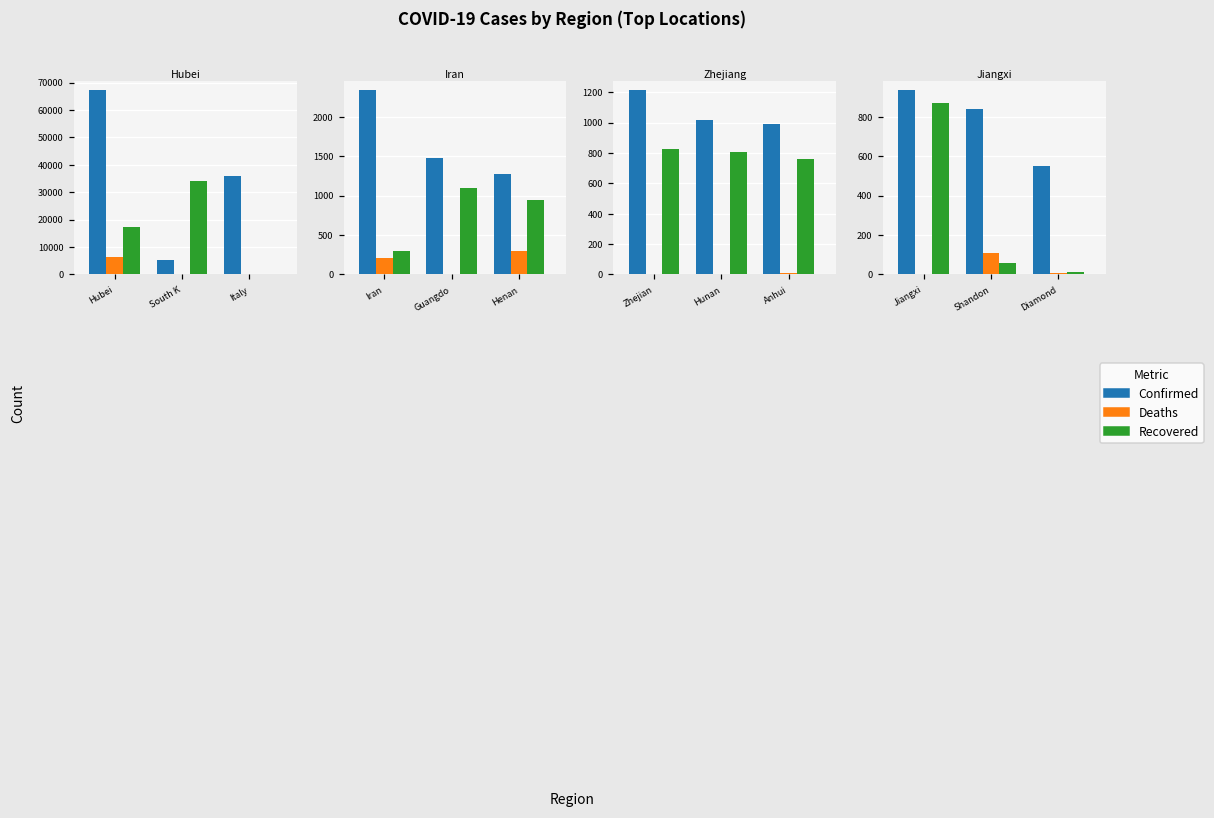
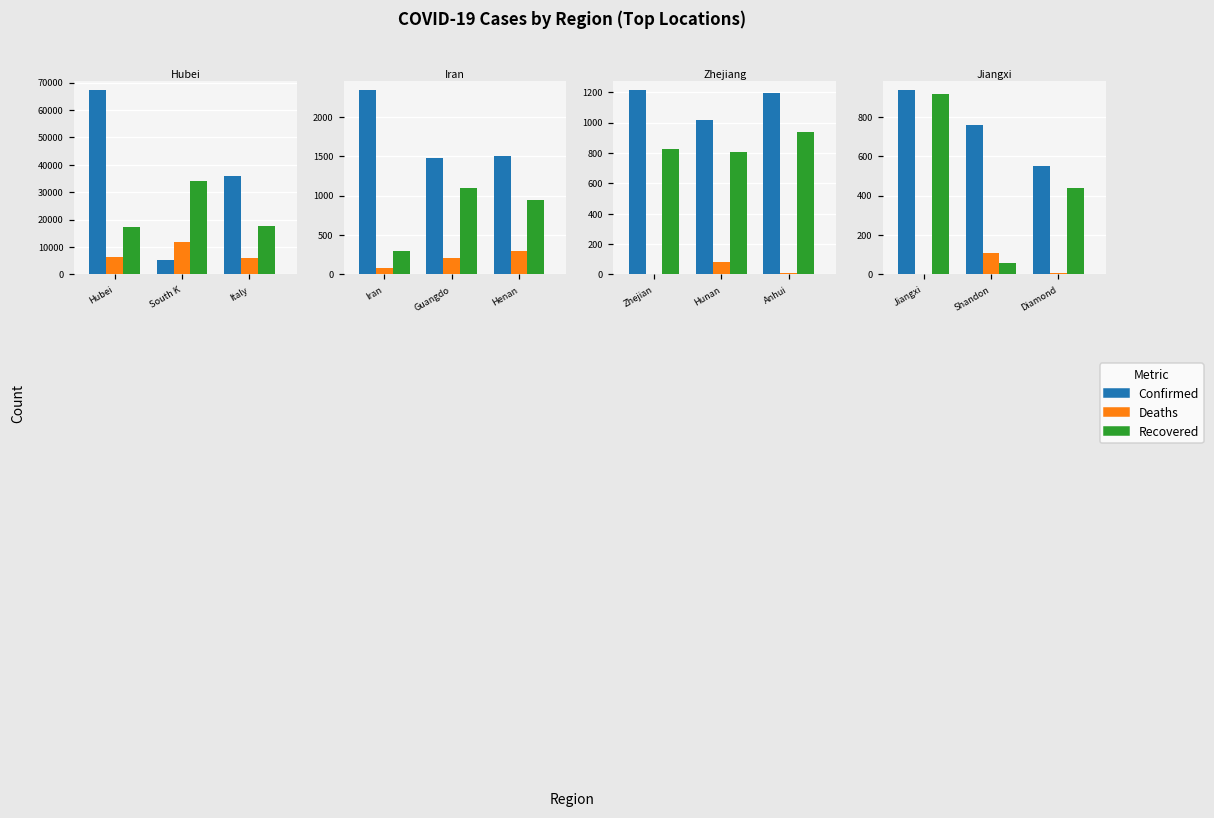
  {
    "Hubei": {
      "Confirmed": {
        "Hubei": 67000,
        "South K": 5000,
        "Italy": 36000
      },
      "Deaths": {
        "Hubei": 6000,
-       "South K": 0,
-       "Italy": 0
+       "South K": 12000,
+       "Italy": 6000
      },
      "Recovered": {
        "Hubei": 17000,
        "South K": 34000,
-       "Italy": 0
+       "Italy": 18000
      }
    },
    "Iran": {
      "Confirmed": {
        "Iran": 2300,
        "Guangdo": 1500,
-       "Henan": 1300
+       "Henan": 1500
      },
      "Deaths": {
-       "Iran": 200,
-       "Guangdo": 0,
+       "Iran": 100,
+       "Guangdo": 200,
        "Henan": 300
      },
      "Recovered": {
        "Iran": 300,
        "Guangdo": 1100,
        "Henan": 900
      }
    },
    "Zhejiang": {
      "Confirmed": {
        "Zhejian": 1210,
        "Hunan": 1020,
-       "Anhui": 990
+       "Anhui": 1200
      },
      "Deaths": {
-       "Hunan": 0
+       "Hunan": 80
      },
      "Recovered": {
        "Zhejian": 830,
        "Hunan": 810,
-       "Anhui": 760
+       "Anhui": 940
      }
    },
    "Jiangxi": {
      "Confirmed": {
        "Jiangxi": 940,
-       "Shandon": 840,
+       "Shandon": 760,
        "Diamond": 550
      },
      "Deaths": {
        "Shandon": 110
      },
      "Recovered": {
-       "Jiangxi": 870,
+       "Jiangxi": 920,
        "Shandon": 60,
-       "Diamond": 10
+       "Diamond": 440
      }
    }
  }
